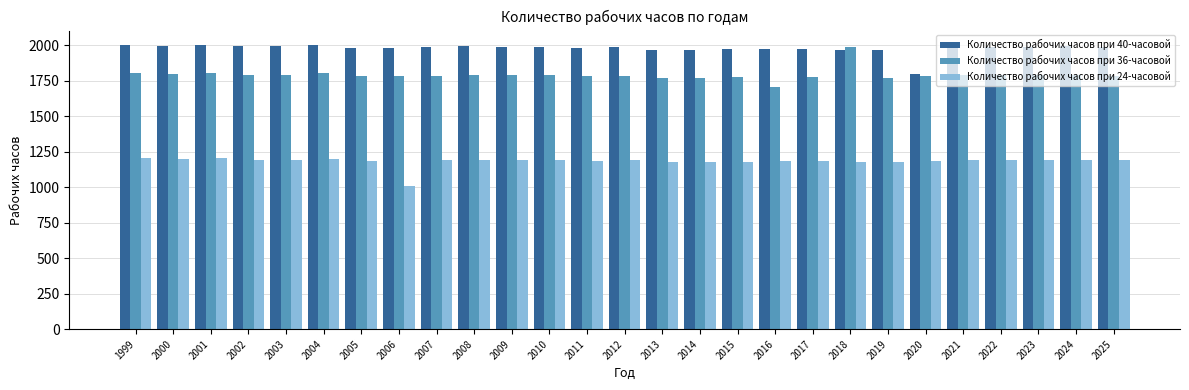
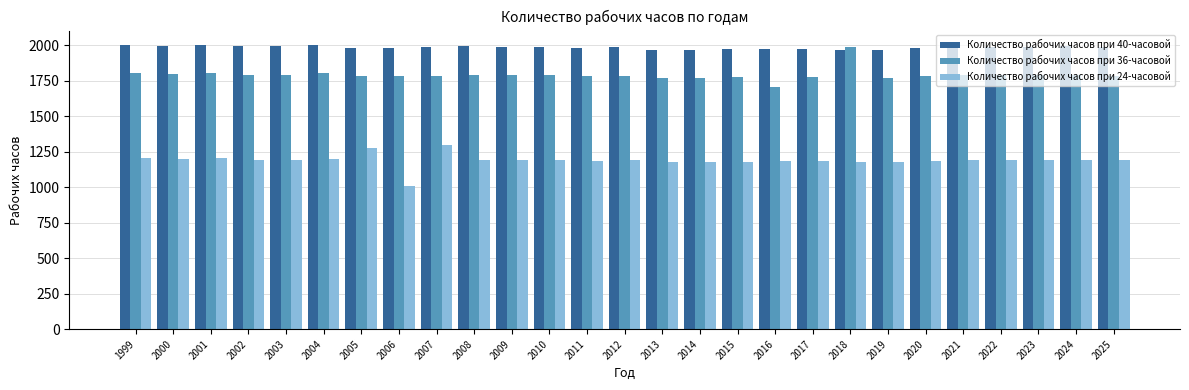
  {
    "Количество рабочих часов при 40-часовой": {
      "1999": 2000,
      "2000": 2000,
      "2001": 2000,
      "2002": 1990,
      "2003": 1990,
      "2004": 2000,
      "2005": 1980,
      "2006": 1980,
      "2007": 1990,
      "2008": 1990,
      "2009": 1990,
      "2010": 1990,
      "2011": 1980,
      "2012": 1990,
      "2013": 1970,
      "2014": 1970,
      "2015": 1970,
      "2016": 1970,
      "2017": 1970,
      "2018": 1970,
      "2019": 1970,
-     "2020": 1800
+     "2020": 1980
    },
    "Количество рабочих часов при 36-часовой": {
      "1999": 1810,
      "2000": 1800,
      "2001": 1810,
      "2002": 1790,
      "2003": 1790,
      "2004": 1800,
      "2005": 1780,
      "2006": 1780,
      "2007": 1790,
      "2008": 1790,
      "2009": 1790,
      "2010": 1790,
      "2011": 1780,
      "2012": 1790,
      "2013": 1770,
      "2014": 1770,
      "2015": 1770,
      "2016": 1710,
      "2017": 1780,
      "2018": 1990,
      "2019": 1770,
      "2020": 1780
    },
    "Количество рабочих часов при 24-часовой": {
      "1999": 1200,
      "2000": 1200,
      "2001": 1200,
      "2002": 1190,
      "2003": 1190,
      "2004": 1200,
-     "2005": 1190,
+     "2005": 1280,
      "2006": 1010,
-     "2007": 1190,
+     "2007": 1300,
      "2008": 1190,
      "2009": 1190,
      "2010": 1190,
      "2011": 1190,
      "2012": 1190,
      "2013": 1180,
      "2014": 1180,
      "2015": 1180,
      "2016": 1180,
      "2017": 1180,
      "2018": 1180,
      "2019": 1180,
      "2020": 1190,
      "2021": 1190,
      "2022": 1190,
      "2023": 1190,
      "2024": 1190,
      "2025": 1190
    }
  }
